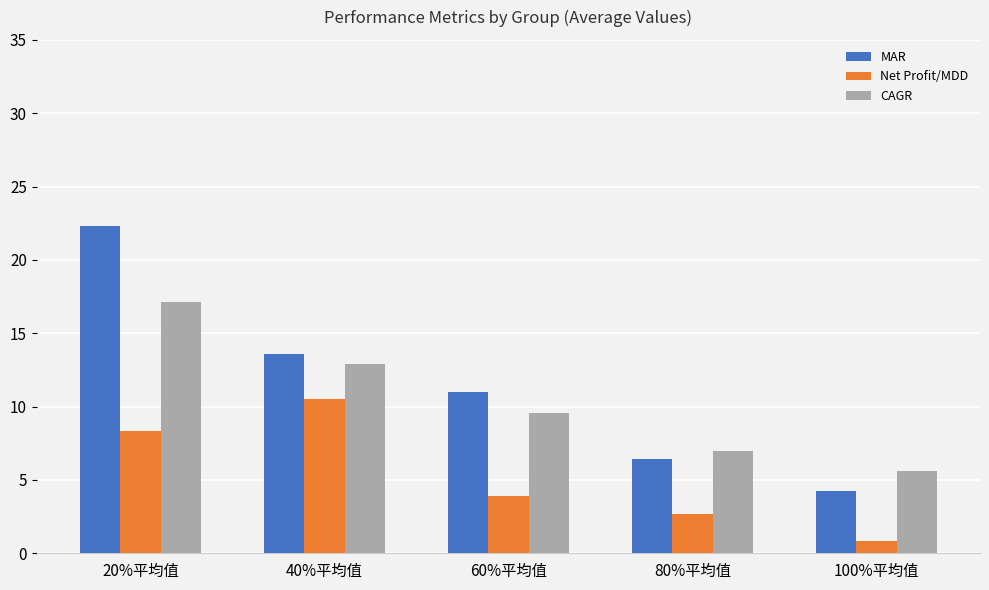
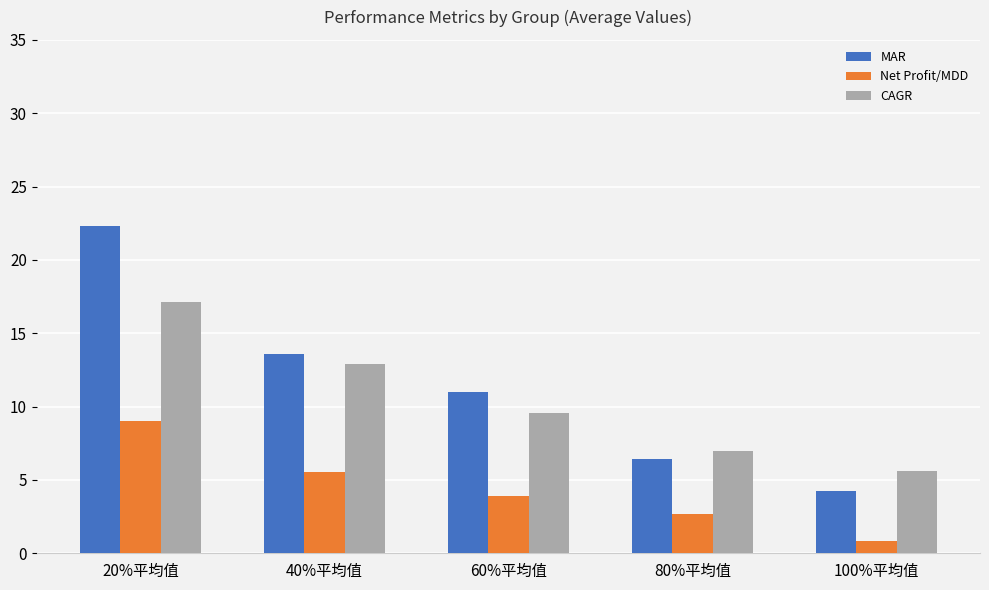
  {
    "MAR": {
      "20%平均值": 22.3,
      "40%平均值": 13.6,
      "60%平均值": 11.0,
      "80%平均值": 6.4,
      "100%平均值": 4.2
    },
    "Net Profit/MDD": {
-     "20%平均值": 8.4,
-     "40%平均值": 10.5,
+     "20%平均值": 9.0,
+     "40%平均值": 5.6,
      "60%平均值": 3.9,
      "80%平均值": 2.7,
      "100%平均值": 0.8
    },
    "CAGR": {
      "20%平均值": 17.1,
      "40%平均值": 12.9,
      "60%平均值": 9.6,
      "80%平均值": 7.0,
      "100%平均值": 5.6
    }
  }
